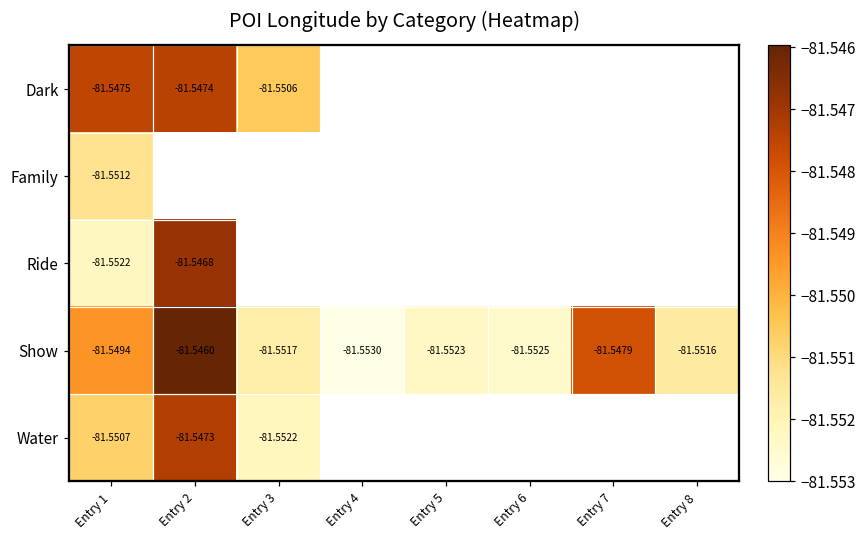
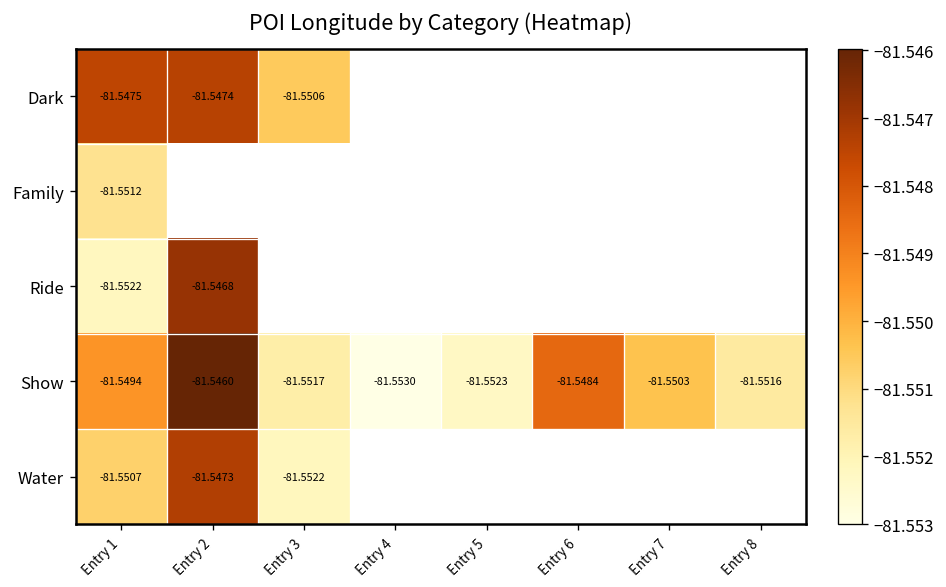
  {
    "Dark": {
      "Entry 1": -81.5475,
      "Entry 2": -81.5474,
      "Entry 3": -81.5506
    },
    "Family": {
      "Entry 1": -81.5512
    },
    "Ride": {
      "Entry 1": -81.5522,
      "Entry 2": -81.5468
    },
    "Show": {
      "Entry 1": -81.5494,
      "Entry 2": -81.5460,
      "Entry 3": -81.5517,
      "Entry 4": -81.5530,
      "Entry 5": -81.5523,
-     "Entry 6": -81.5525,
-     "Entry 7": -81.5479,
+     "Entry 6": -81.5484,
+     "Entry 7": -81.5503,
      "Entry 8": -81.5516
    },
    "Water": {
      "Entry 1": -81.5507,
      "Entry 2": -81.5473,
      "Entry 3": -81.5522
    }
  }
